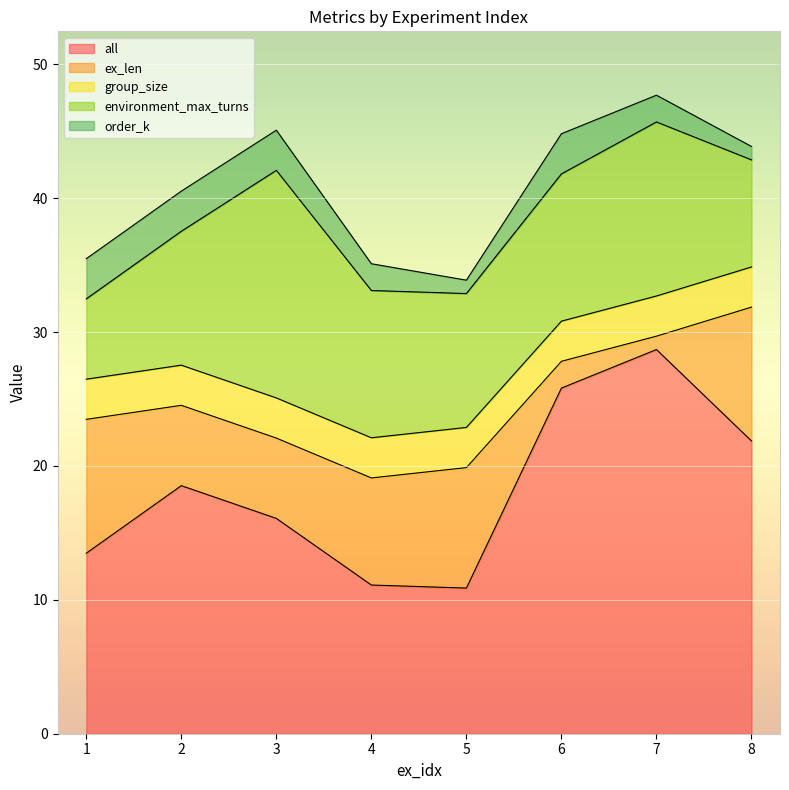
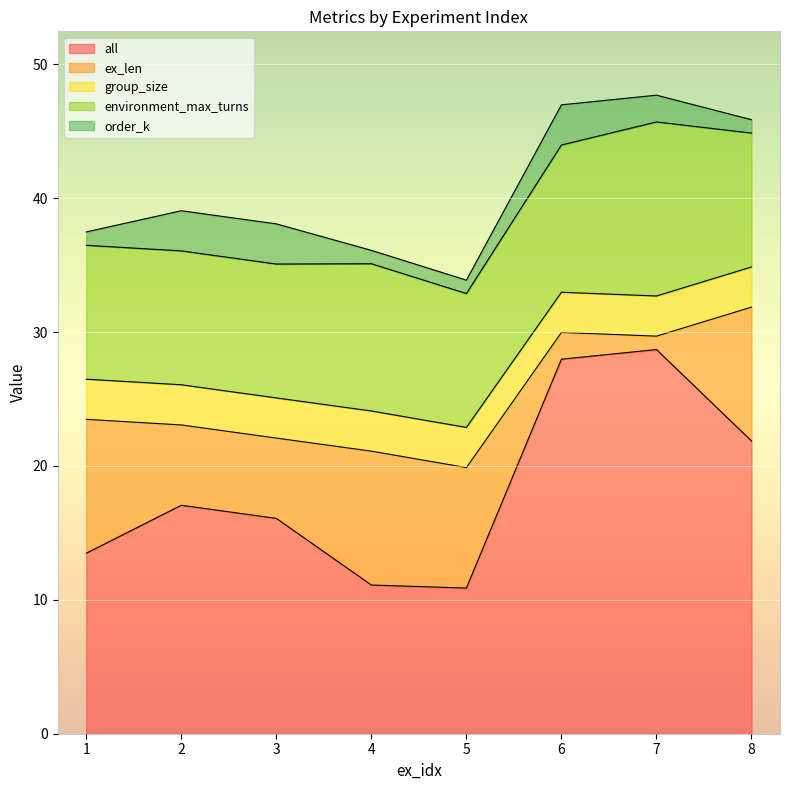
  {
    "all": {
      "1": 13.5,
-     "2": 18.5,
+     "2": 17.1,
      "3": 16.1,
      "4": 11.1,
      "5": 10.9,
-     "6": 25.8,
+     "6": 28.0,
      "7": 28.7,
      "8": 21.9
    },
    "ex_len": {
      "1": 10,
      "2": 6,
      "3": 6,
-     "4": 8,
+     "4": 10,
      "5": 9,
      "6": 2,
      "7": 1,
      "8": 10
    },
    "group_size": {
      "1": 3.0,
      "2": 3.0,
      "3": 3.0,
      "4": 3.0,
      "5": 3.0,
      "6": 3.0,
      "7": 3.0,
      "8": 3.0
    },
    "environment_max_turns": {
-     "1": 6,
+     "1": 10,
      "2": 10,
-     "3": 17,
+     "3": 10,
      "4": 11,
      "5": 10,
      "6": 11,
      "7": 13,
-     "8": 8
+     "8": 10
    },
    "order_k": {
-     "1": 3,
+     "1": 1,
      "2": 3,
      "3": 3,
-     "4": 2,
+     "4": 1,
      "5": 1,
      "6": 3,
      "7": 2,
      "8": 1
    }
  }
